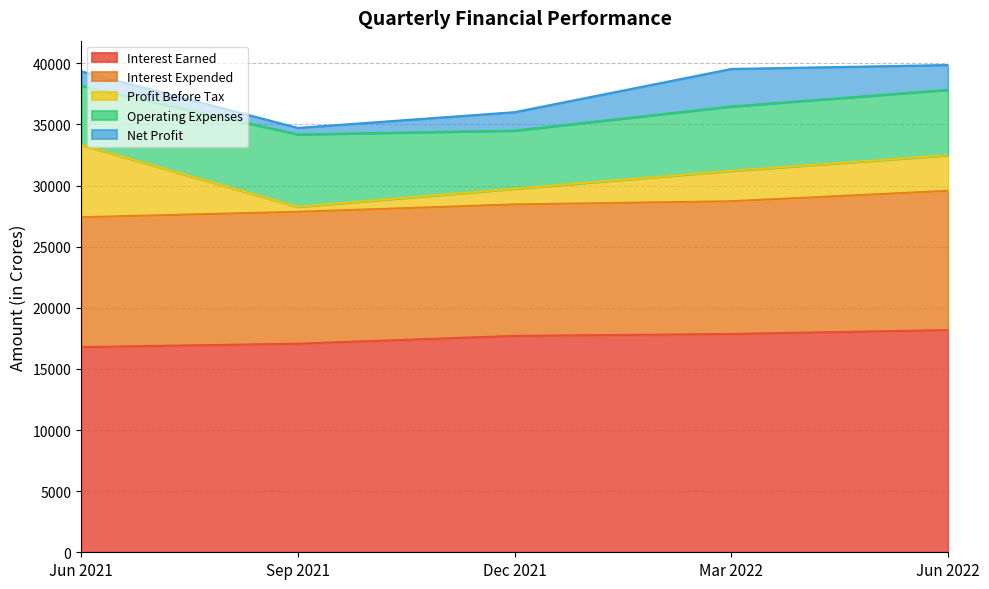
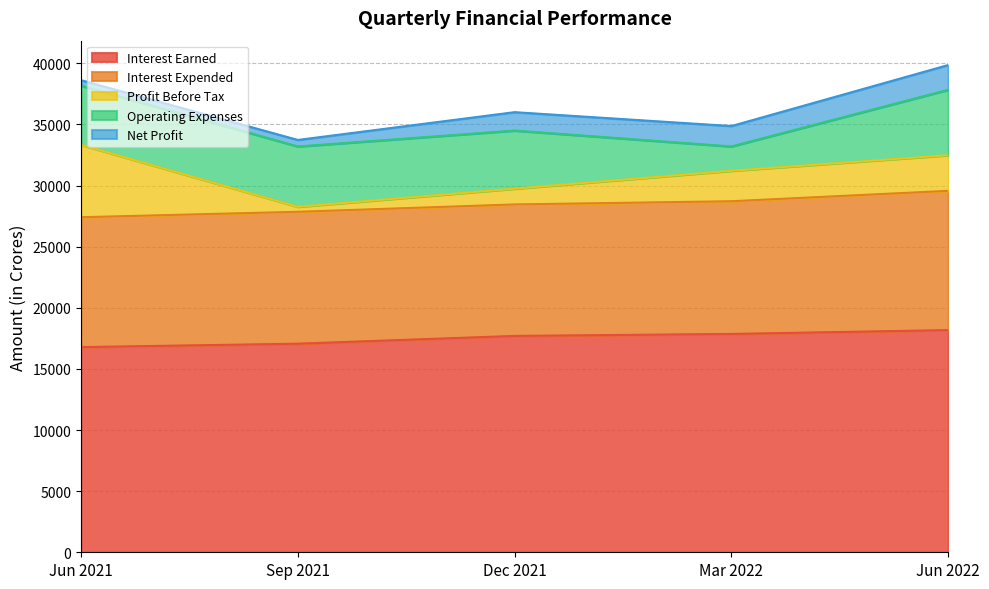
  {
    "Profit Before Tax": {
      "Jun 2021": 5900,
      "Sep 2021": 400,
      "Dec 2021": 1300,
      "Mar 2022": 2500,
      "Jun 2022": 2900
    },
    "Operating Expenses": {
      "Jun 2021": 4800,
-     "Sep 2021": 5900,
+     "Sep 2021": 4900,
      "Dec 2021": 4800,
-     "Mar 2022": 5300,
+     "Mar 2022": 2000,
      "Jun 2022": 5400
    },
    "Net Profit": {
-     "Jun 2021": 1200,
+     "Jun 2021": 500,
      "Sep 2021": 500,
      "Dec 2021": 1500,
-     "Mar 2022": 3100,
+     "Mar 2022": 1700,
      "Jun 2022": 2000
    }
  }
